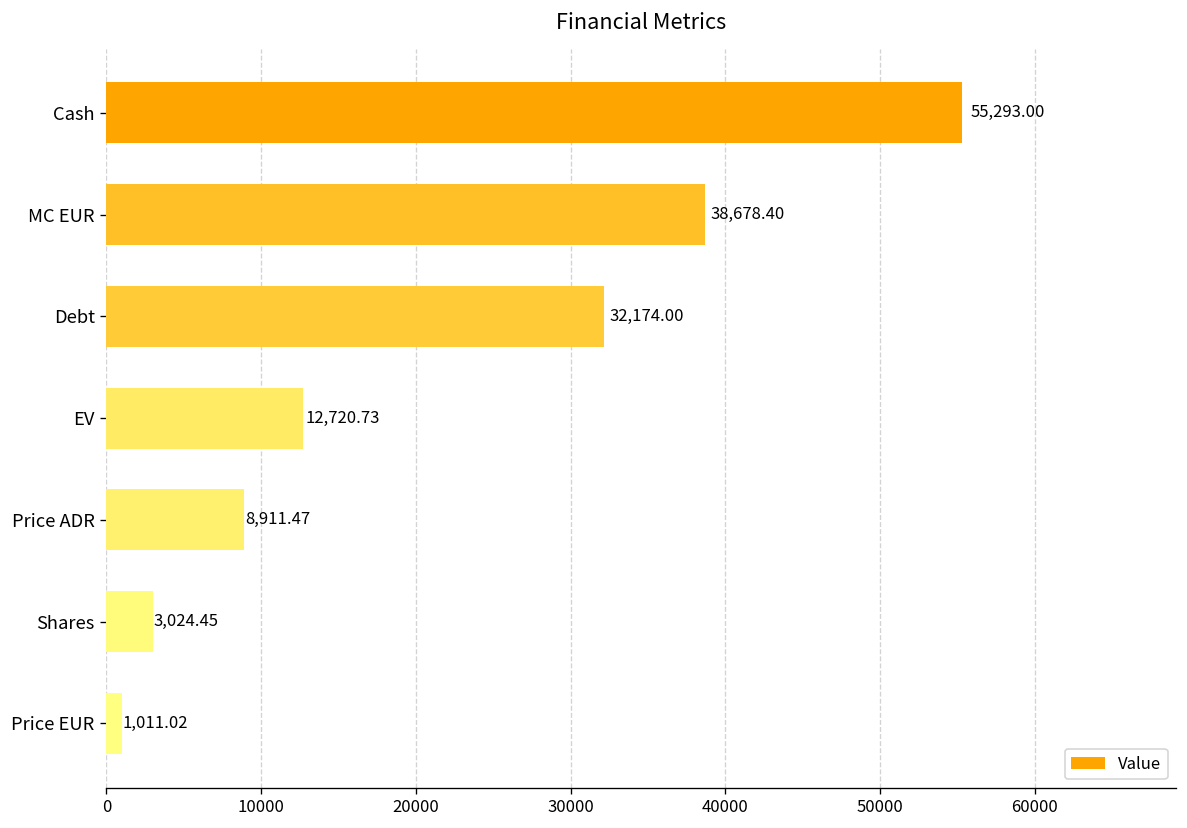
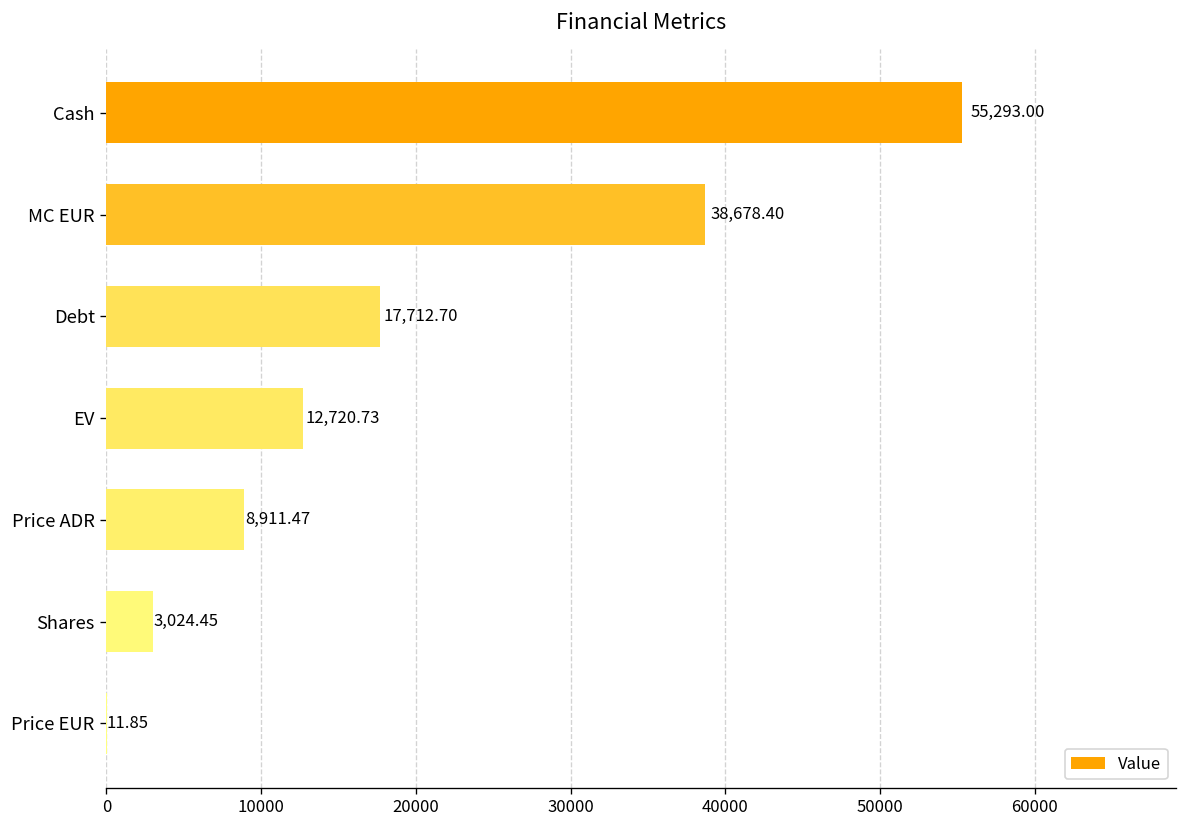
  {
    "Cash": "55,293.00",
    "MC EUR": "38,678.40",
-   "Debt": "32,174.00",
+   "Debt": "17,712.70",
    "EV": "12,720.73",
    "Price ADR": "8,911.47",
    "Shares": "3,024.45",
-   "Price EUR": "1,011.02"
+   "Price EUR": "11.85"
  }
